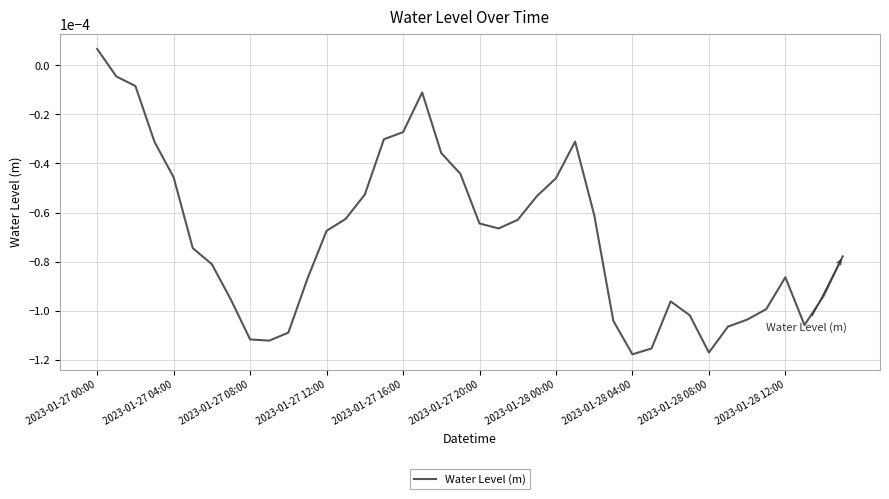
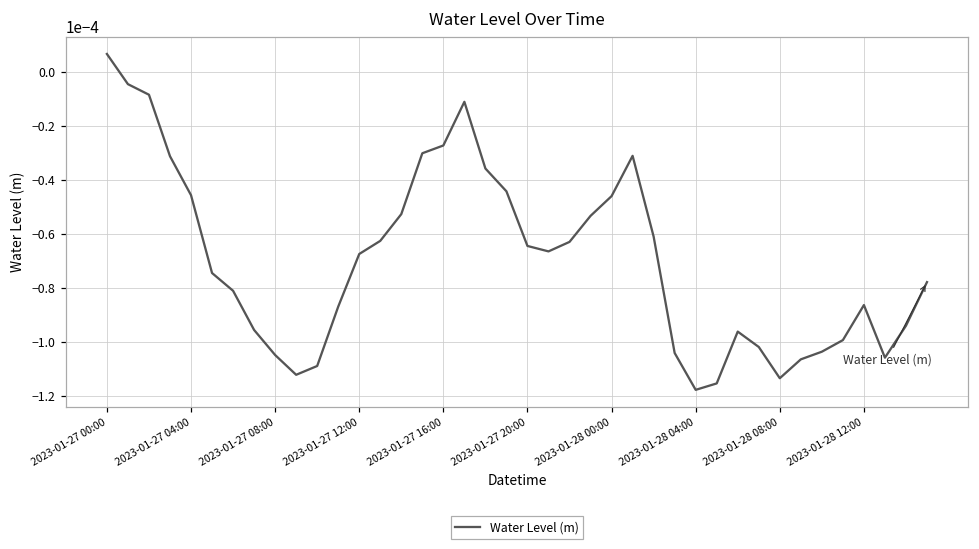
  {
    "2023-01-27 00:00": 0.000007,
    "2023-01-27 04:00": -0.000046,
-   "2023-01-27 08:00": -0.000112,
+   "2023-01-27 08:00": -0.000105,
    "2023-01-27 12:00": -0.000067,
    "2023-01-27 16:00": -0.000027,
    "2023-01-27 20:00": -0.000064,
    "2023-01-28 00:00": -0.000046,
    "2023-01-28 04:00": -0.000118,
-   "2023-01-28 08:00": -0.000117,
+   "2023-01-28 08:00": -0.000113,
    "2023-01-28 12:00": -0.000086
  }
